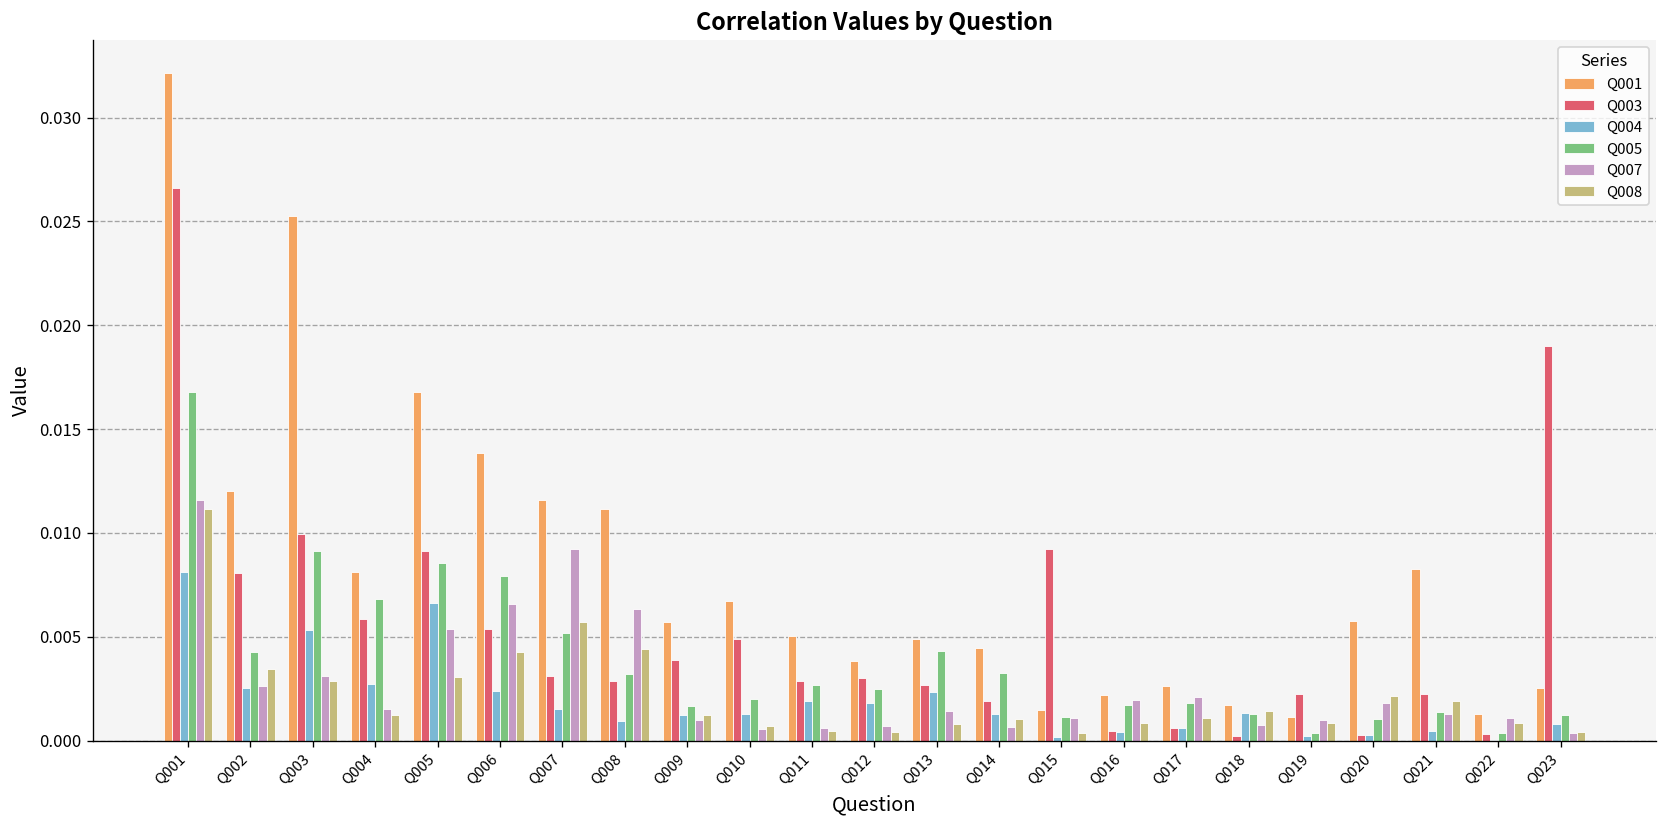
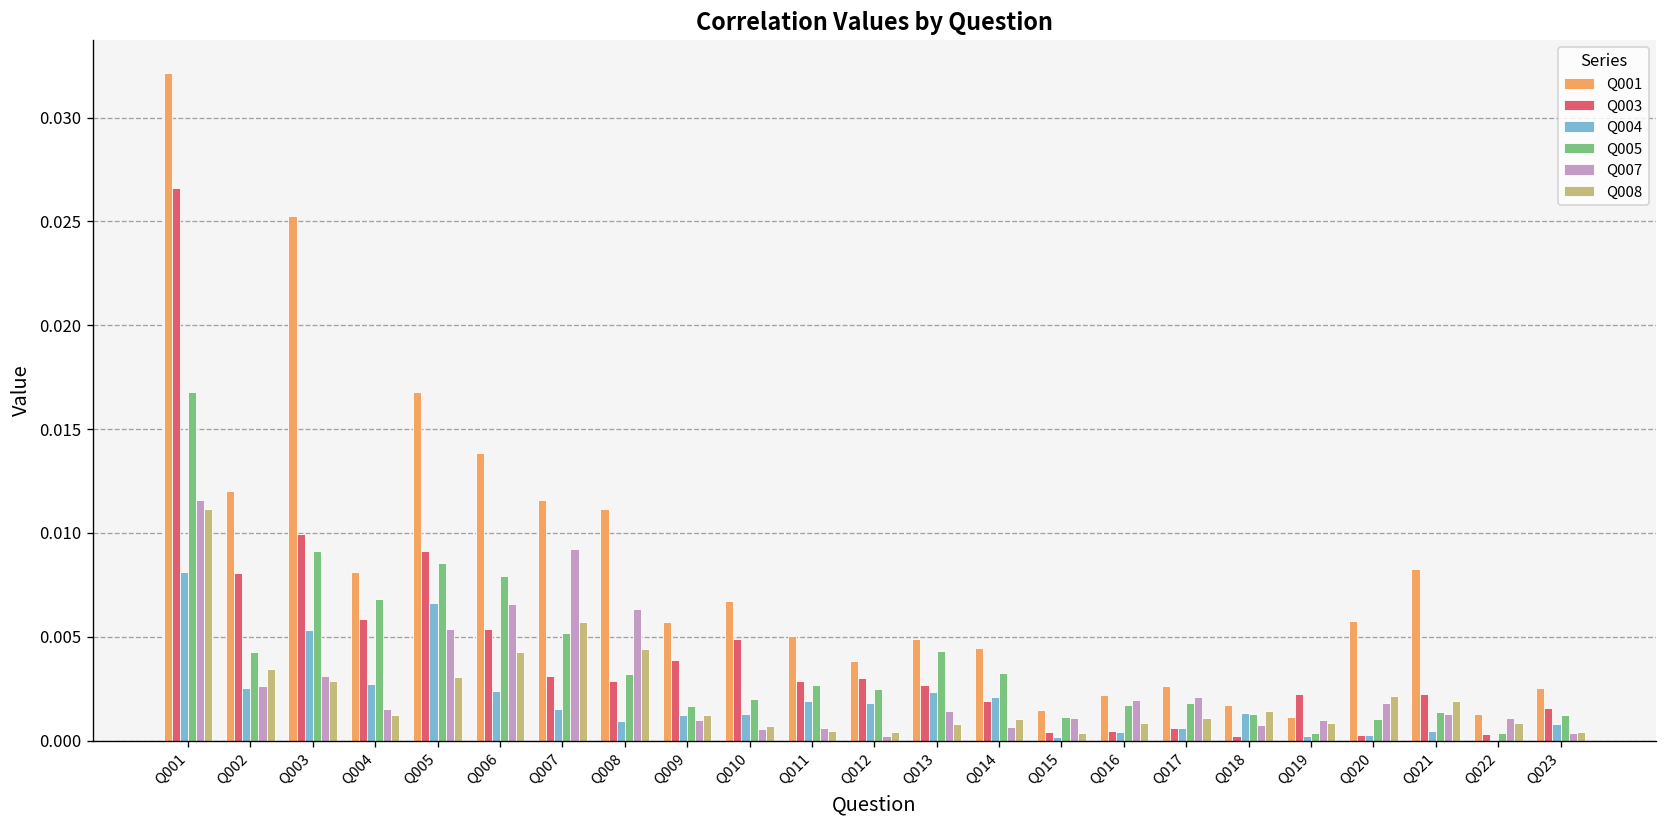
  {
    "Q003": {
      "Q001": 0.0266,
      "Q002": 0.0081,
      "Q003": 0.0099,
      "Q004": 0.0059,
      "Q005": 0.0091,
      "Q006": 0.0054,
      "Q007": 0.0031,
      "Q008": 0.0029,
      "Q009": 0.0039,
      "Q010": 0.0049,
      "Q011": 0.0029,
      "Q012": 0.0030,
      "Q013": 0.0027,
      "Q014": 0.0019,
-     "Q015": 0.0092,
+     "Q015": 0.0004,
      "Q016": 0.0004,
      "Q017": 0.0006,
      "Q018": 0.0002,
      "Q019": 0.0023,
      "Q020": 0.0003,
      "Q021": 0.0023,
      "Q022": 0.0003,
-     "Q023": 0.0190
+     "Q023": 0.0016
    },
    "Q004": {
      "Q001": 0.0081,
      "Q002": 0.0025,
      "Q003": 0.0053,
      "Q004": 0.0027,
      "Q005": 0.0066,
      "Q006": 0.0024,
      "Q007": 0.0015,
      "Q008": 0.0009,
      "Q009": 0.0012,
      "Q010": 0.0013,
      "Q011": 0.0019,
      "Q012": 0.0018,
      "Q013": 0.0024,
-     "Q014": 0.0013,
+     "Q014": 0.0021,
      "Q015": 0.0002,
      "Q016": 0.0004,
      "Q017": 0.0006,
      "Q018": 0.0013,
      "Q019": 0.0002,
      "Q020": 0.0003,
      "Q021": 0.0005,
      "Q023": 0.0008
    },
    "Q005": {
      "Q001": 0.0168,
      "Q002": 0.0043,
      "Q003": 0.0091,
      "Q004": 0.0068,
      "Q005": 0.0086,
      "Q006": 0.0079,
      "Q007": 0.0052,
      "Q008": 0.0032,
      "Q009": 0.0017,
      "Q010": 0.0020,
      "Q011": 0.0027,
      "Q012": 0.0025,
      "Q013": 0.0043,
      "Q014": 0.0033,
      "Q015": 0.0012,
      "Q016": 0.0017,
      "Q017": 0.0018,
      "Q018": 0.0013,
      "Q019": 0.0004,
      "Q020": 0.0010,
      "Q021": 0.0014,
      "Q022": 0.0004,
      "Q023": 0.0013
    },
    "Q007": {
      "Q001": 0.0116,
      "Q002": 0.0026,
      "Q003": 0.0031,
      "Q004": 0.0015,
      "Q005": 0.0054,
      "Q006": 0.0066,
      "Q007": 0.0092,
      "Q008": 0.0063,
      "Q009": 0.0010,
      "Q010": 0.0006,
      "Q011": 0.0006,
-     "Q012": 0.0007,
+     "Q012": 0.0002,
      "Q013": 0.0014,
      "Q014": 0.0007,
      "Q015": 0.0011,
      "Q016": 0.0019,
      "Q017": 0.0021,
      "Q018": 0.0007,
      "Q019": 0.0010,
      "Q020": 0.0018,
      "Q021": 0.0013,
      "Q022": 0.0011,
      "Q023": 0.0003
    }
  }
